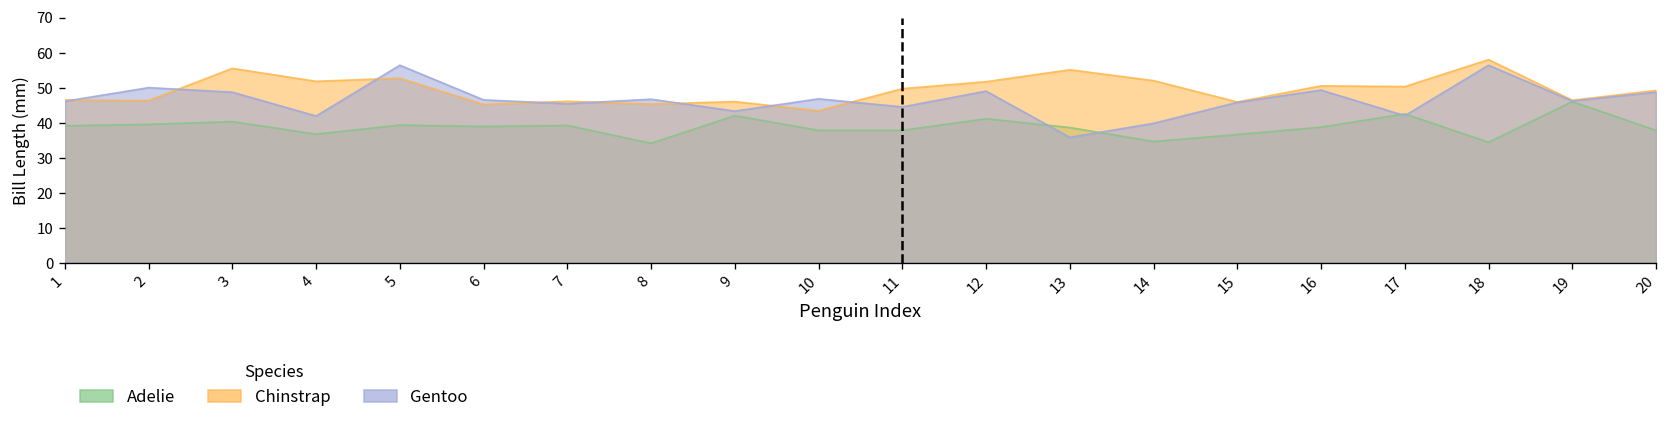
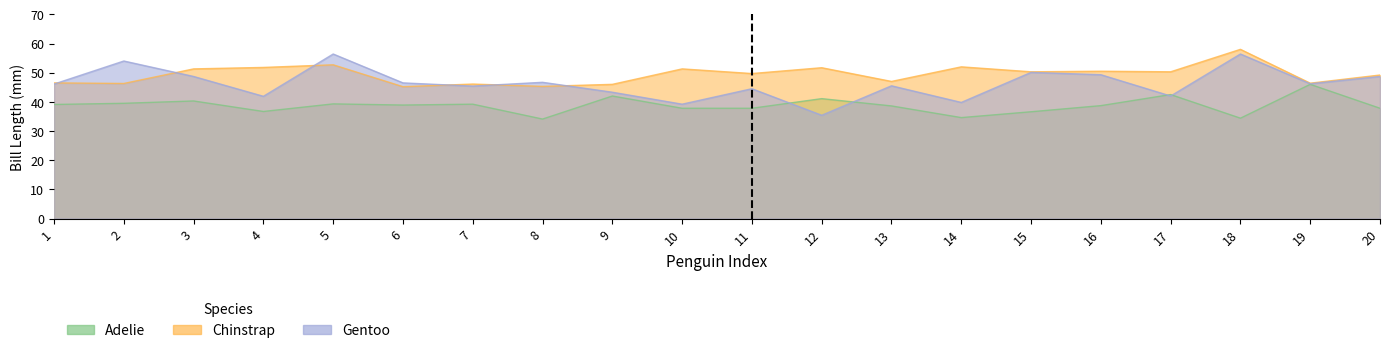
  {
    "Adelie": {
      "1": 39,
      "2": 40,
      "3": 40,
      "4": 37,
      "5": 39,
      "6": 39,
      "7": 39,
      "8": 34,
      "9": 42,
      "10": 38,
      "11": 38,
      "12": 41,
      "13": 39,
      "14": 35,
      "15": 37,
      "16": 39,
      "18": 34,
      "20": 38
    },
    "Chinstrap": {
      "2": 46,
-     "3": 56,
+     "3": 51,
      "4": 52,
      "5": 53,
      "6": 45,
      "8": 45,
      "9": 46,
-     "10": 43,
+     "10": 51,
      "11": 50,
      "12": 52,
-     "13": 55,
+     "13": 47,
      "14": 52,
-     "15": 46,
+     "15": 50,
      "16": 51,
      "17": 50,
      "18": 58
    },
    "Gentoo": {
-     "2": 50,
+     "2": 54,
      "3": 49,
      "4": 42,
      "5": 56,
      "6": 47,
      "8": 47,
      "9": 43,
-     "10": 47,
+     "10": 39,
      "11": 45,
-     "12": 49,
-     "13": 36,
+     "12": 35,
+     "13": 46,
      "14": 40,
-     "15": 46,
+     "15": 50,
      "16": 49,
      "18": 56
    }
  }
